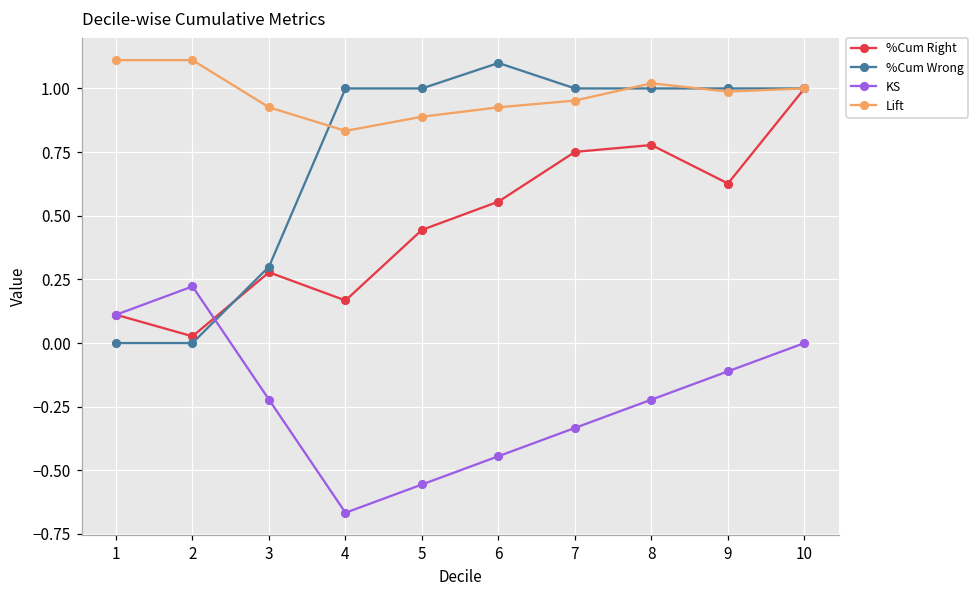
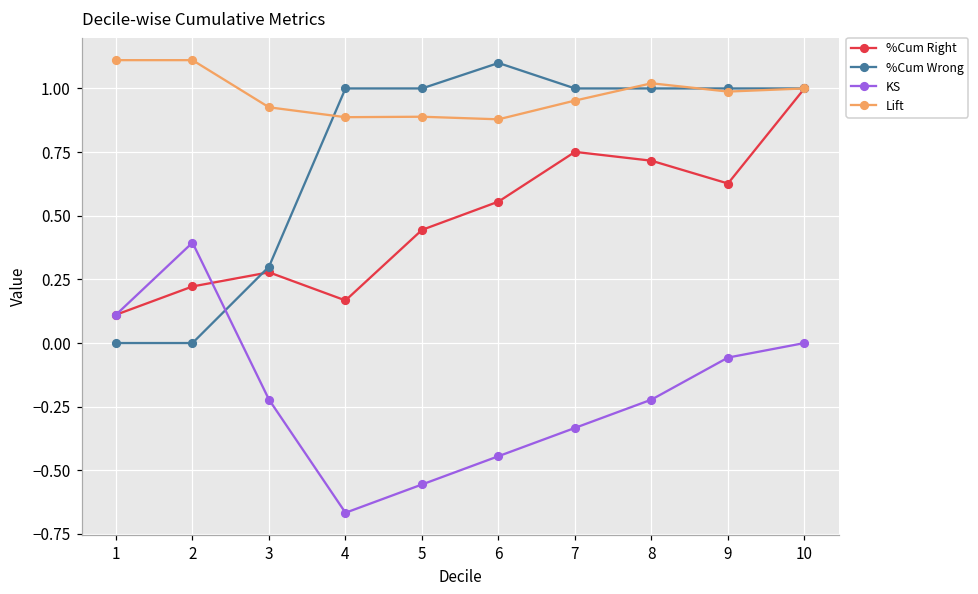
  {
    "%Cum Right": {
-     "2": 0.03,
+     "2": 0.22,
      "3": 0.28,
      "4": 0.17,
      "5": 0.44,
      "6": 0.56,
      "7": 0.75,
-     "8": 0.78,
+     "8": 0.72,
      "9": 0.63
    },
    "%Cum Wrong": {
      "1": 0.00,
      "2": 0.00,
      "3": 0.30,
      "4": 1.00,
      "5": 1.00,
      "6": 1.10,
      "7": 1.00,
      "8": 1.00,
      "9": 1.00
    },
    "KS": {
-     "2": 0.22,
+     "2": 0.39,
      "3": -0.22,
      "4": -0.67,
      "5": -0.56,
      "6": -0.44,
      "7": -0.33,
      "8": -0.22,
-     "9": -0.11,
+     "9": -0.06,
      "10": 0.00
    },
    "Lift": {
      "1": 1.11,
      "2": 1.11,
      "3": 0.93,
-     "4": 0.83,
+     "4": 0.89,
      "5": 0.89,
-     "6": 0.93,
+     "6": 0.88,
      "7": 0.95,
      "8": 1.02,
      "9": 0.99
    }
  }
